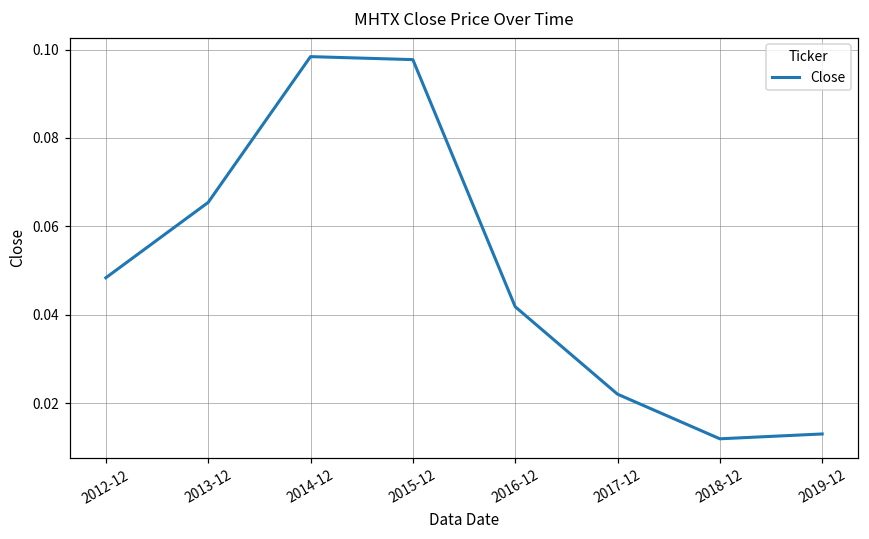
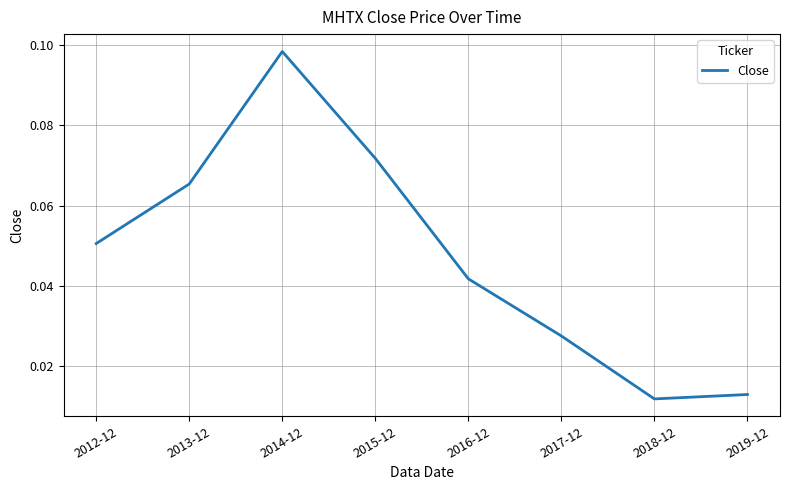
  {
-   "2012-12": 0.048,
+   "2012-12": 0.051,
    "2013-12": 0.065,
    "2014-12": 0.098,
-   "2015-12": 0.098,
+   "2015-12": 0.072,
    "2016-12": 0.042,
-   "2017-12": 0.022,
+   "2017-12": 0.028,
    "2018-12": 0.012,
    "2019-12": 0.013
  }
